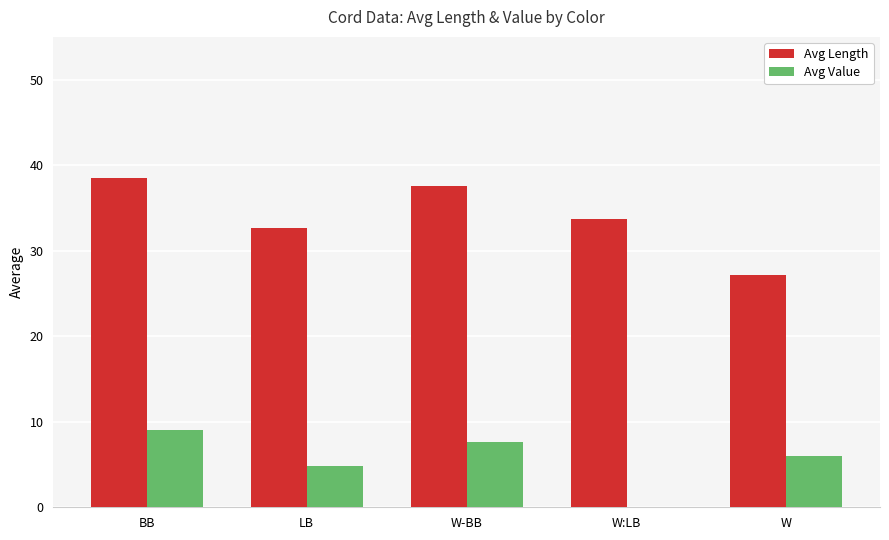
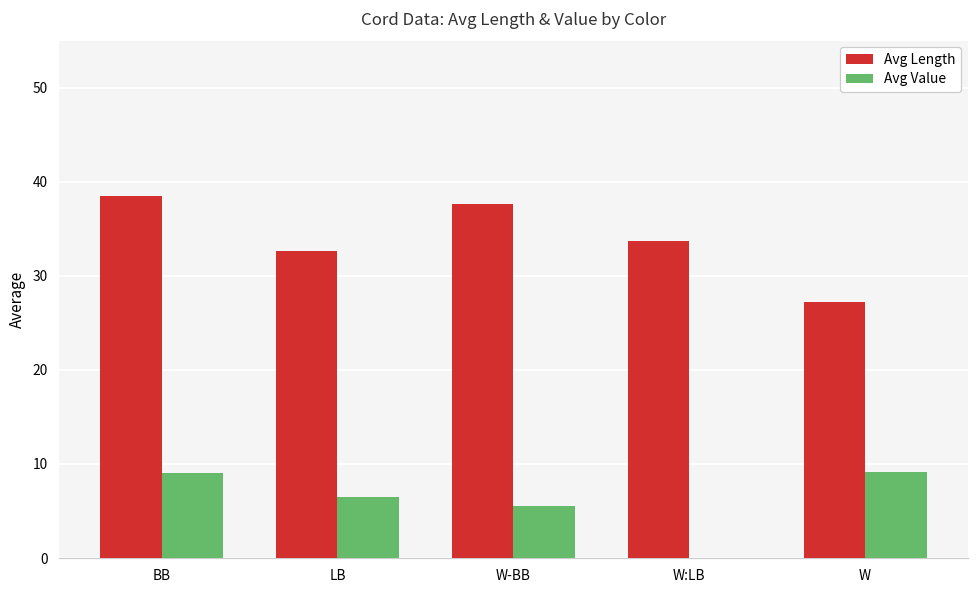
  {
    "Avg Length": {
      "BB": 39,
      "LB": 33,
      "W-BB": 38,
      "W:LB": 34,
      "W": 27
    },
    "Avg Value": {
      "BB": 9,
-     "LB": 5,
-     "W-BB": 8,
+     "LB": 6,
+     "W-BB": 6,
      "W:LB": 0,
-     "W": 6
+     "W": 9
    }
  }
